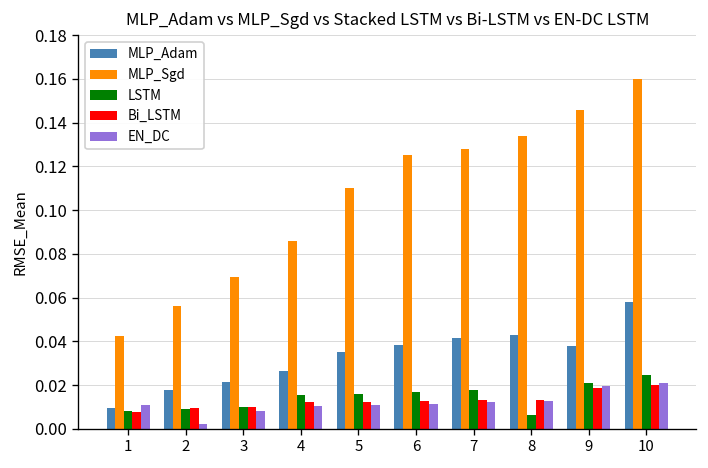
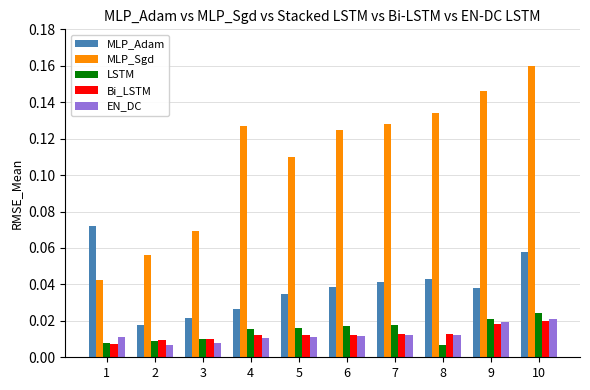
  {
    "MLP_Adam": {
-     "1": 0.010,
+     "1": 0.072,
      "2": 0.018,
      "3": 0.022,
      "4": 0.027,
      "5": 0.035,
      "6": 0.039,
      "7": 0.042,
      "8": 0.043,
      "9": 0.038,
      "10": 0.058
    },
    "MLP_Sgd": {
      "1": 0.043,
      "2": 0.056,
      "3": 0.070,
-     "4": 0.086,
+     "4": 0.127,
      "5": 0.110,
      "6": 0.125,
      "7": 0.128,
      "8": 0.134,
      "9": 0.146,
      "10": 0.160
    },
    "LSTM": {
      "1": 0.008,
      "2": 0.009,
      "3": 0.010,
      "4": 0.016,
      "5": 0.016,
      "6": 0.017,
      "7": 0.018,
      "8": 0.007,
      "9": 0.021,
      "10": 0.025
    },
    "Bi_LSTM": {
      "1": 0.008,
      "2": 0.010,
      "3": 0.010,
      "4": 0.012,
      "5": 0.012,
      "6": 0.013,
      "7": 0.013,
      "8": 0.013,
      "9": 0.019,
      "10": 0.020
    },
    "EN_DC": {
      "1": 0.011,
-     "2": 0.002,
+     "2": 0.007,
      "3": 0.008,
      "4": 0.011,
      "5": 0.011,
      "6": 0.012,
      "7": 0.012,
      "8": 0.013,
      "9": 0.020,
      "10": 0.021
    }
  }
